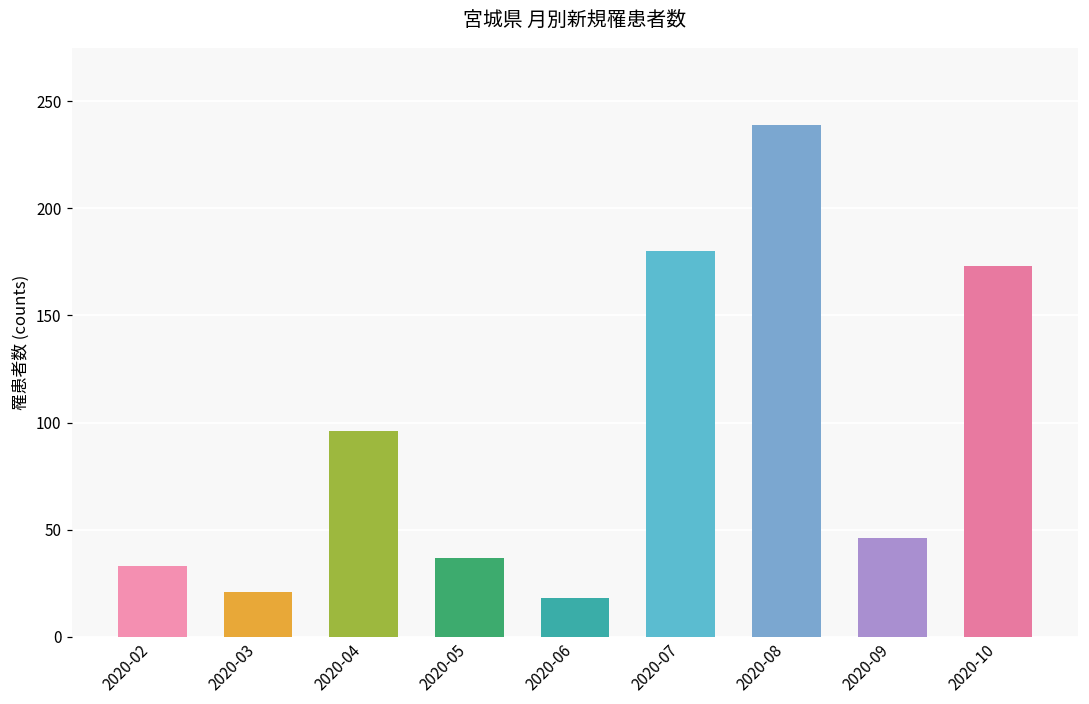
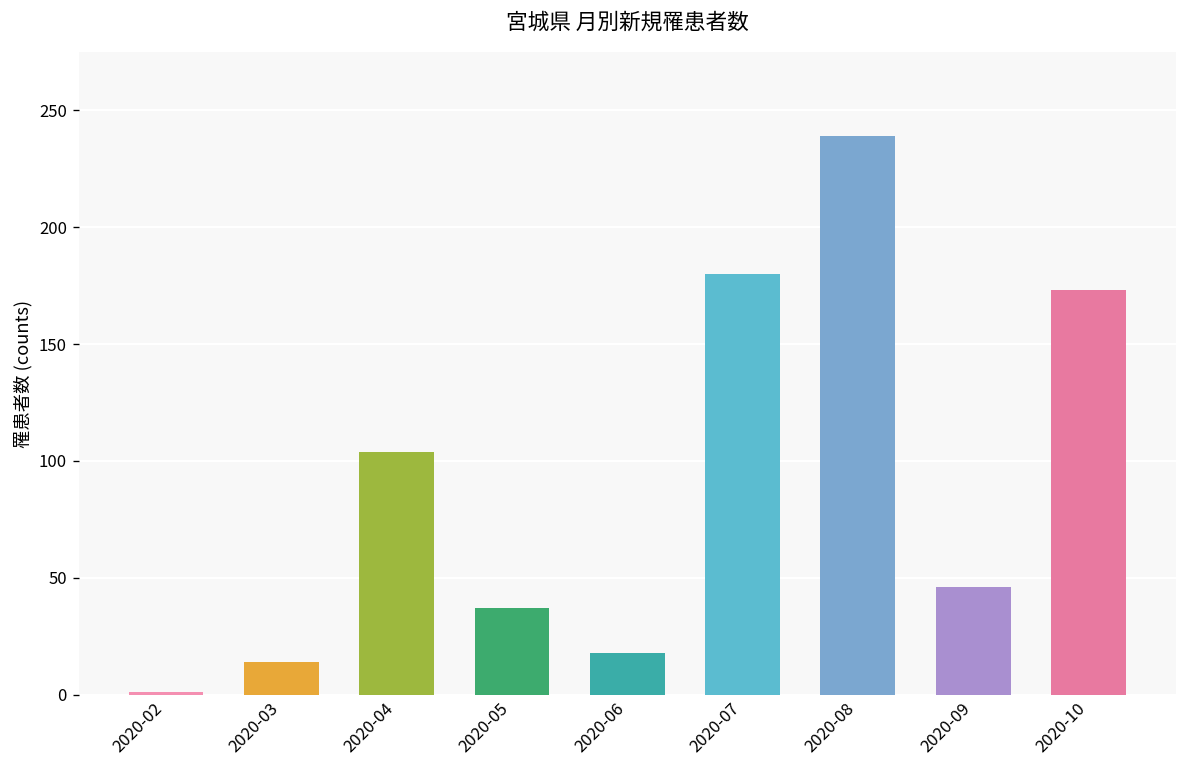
  {
-   "2020-02": 33,
-   "2020-03": 21,
-   "2020-04": 96,
+   "2020-02": 1,
+   "2020-03": 14,
+   "2020-04": 104,
    "2020-05": 37,
    "2020-06": 18,
    "2020-07": 180,
    "2020-08": 239,
    "2020-09": 46,
    "2020-10": 173
  }
